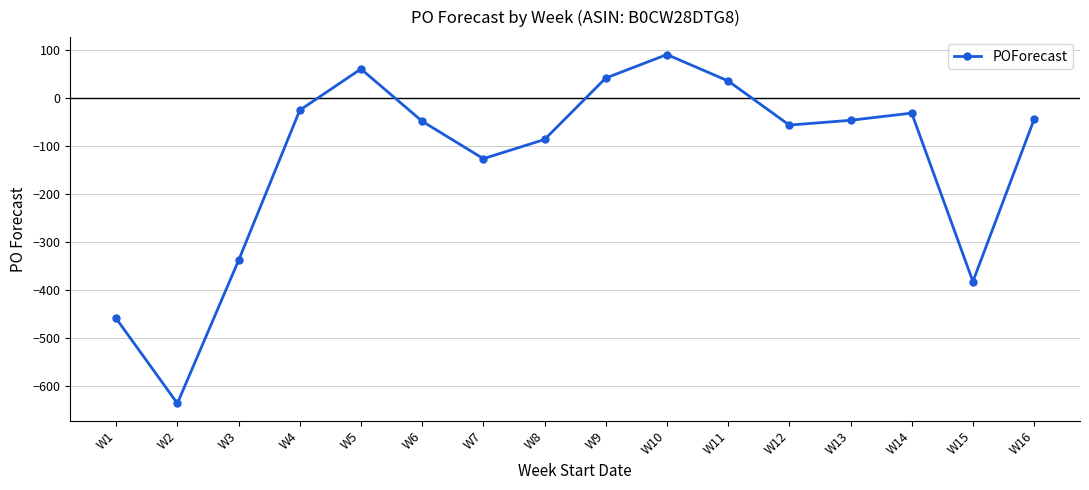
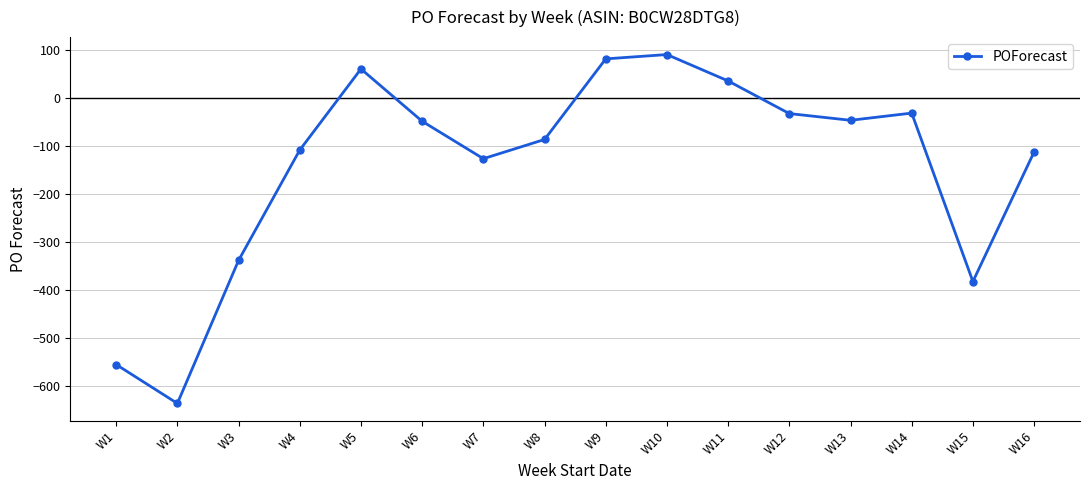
  {
-   "W1": -460,
+   "W1": -560,
    "W2": -640,
    "W3": -340,
-   "W4": -30,
+   "W4": -110,
    "W5": 60,
    "W6": -50,
    "W7": -130,
    "W8": -90,
-   "W9": 40,
+   "W9": 80,
    "W10": 90,
    "W11": 40,
-   "W12": -60,
+   "W12": -30,
    "W13": -50,
    "W14": -30,
    "W15": -380,
-   "W16": -50
+   "W16": -110
  }
